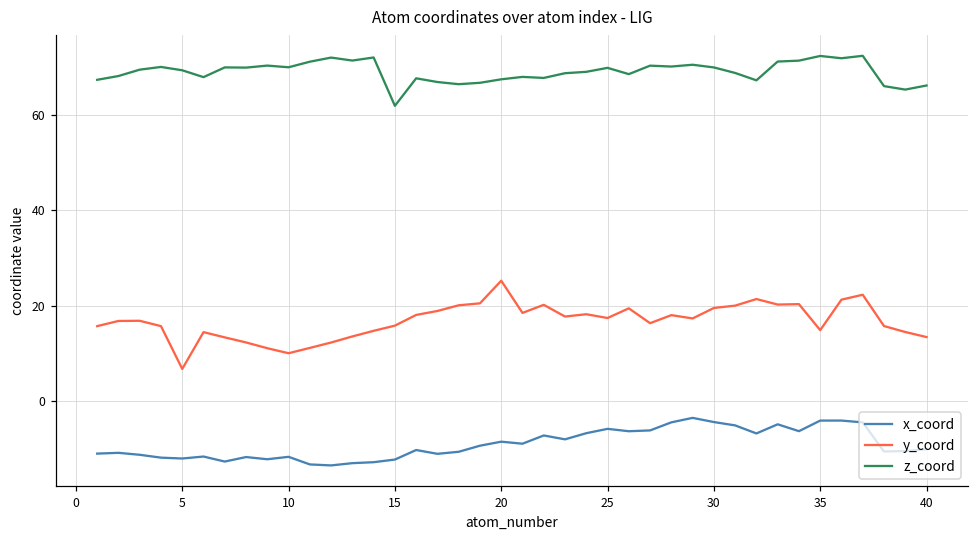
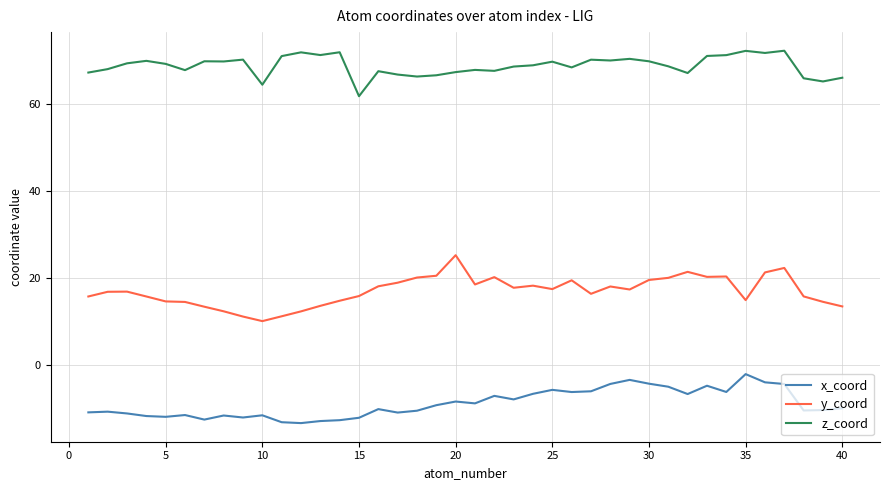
  {
    "x_coord": {
      "5": -12,
      "10": -12,
      "15": -12,
      "20": -8,
      "25": -6,
      "30": -4,
-     "35": -4
+     "35": -2
    },
    "y_coord": {
-     "5": 7,
+     "5": 15,
      "10": 10,
      "15": 16,
      "20": 25,
      "25": 17,
      "30": 20,
      "35": 15,
      "40": 13
    },
    "z_coord": {
      "5": 69,
-     "10": 70,
+     "10": 65,
      "15": 62,
      "20": 67,
      "25": 70,
      "30": 70,
      "35": 72,
      "40": 66
    }
  }
